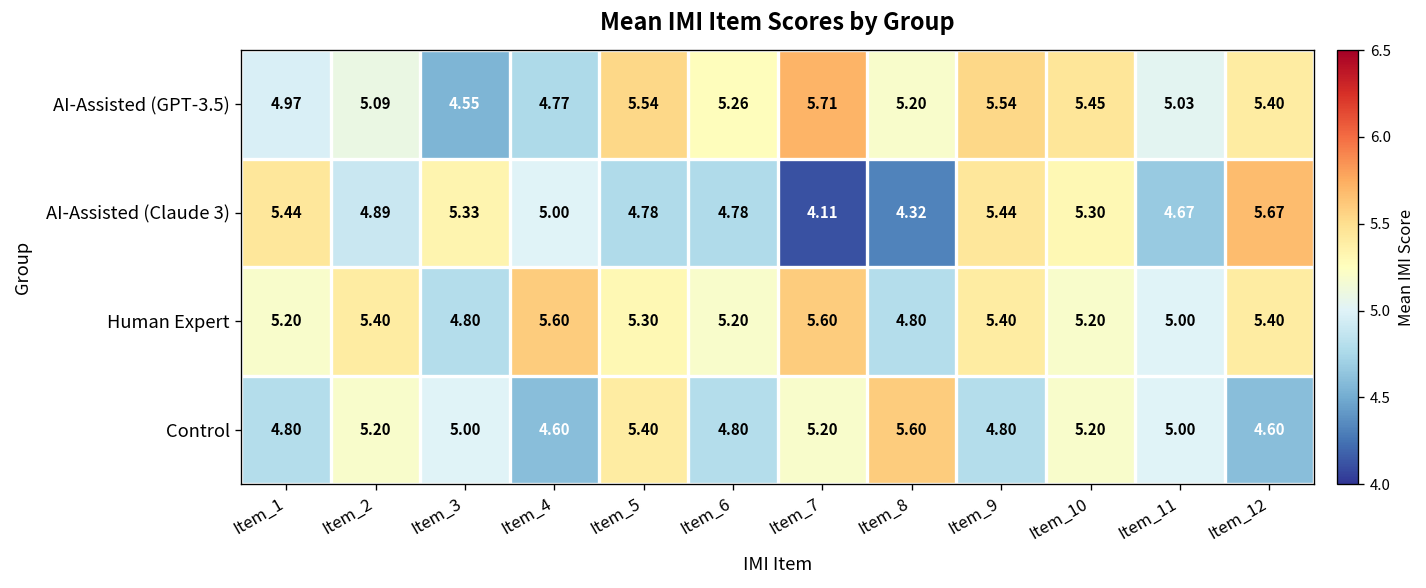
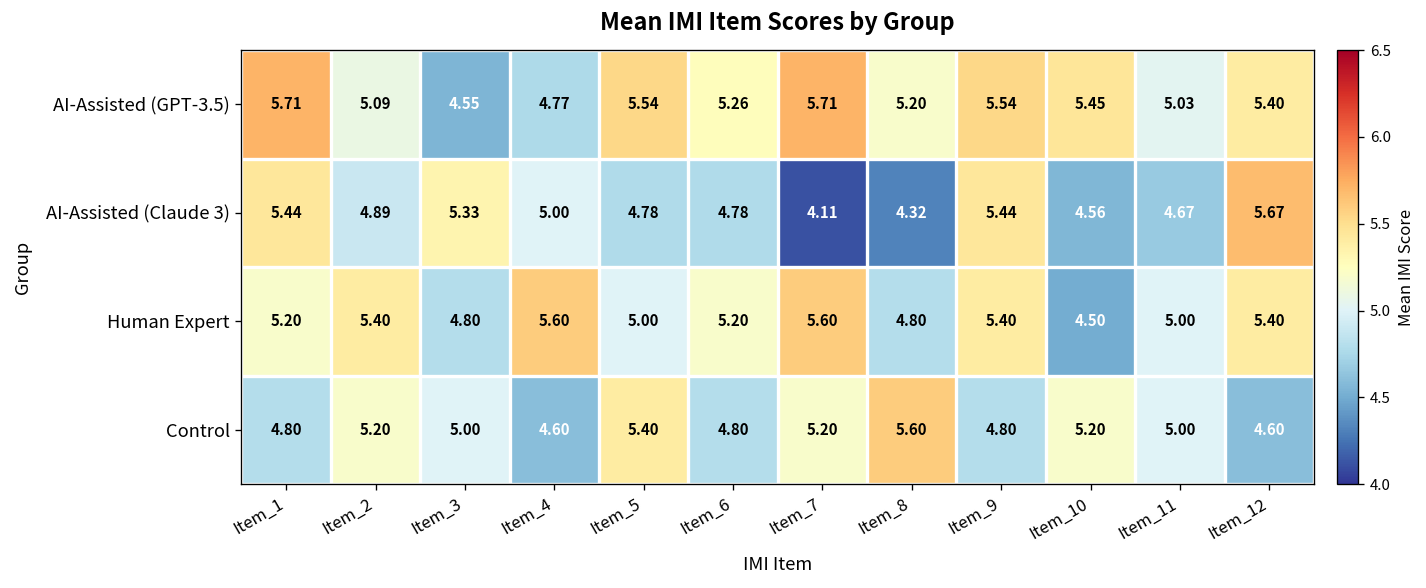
  {
    "AI-Assisted (GPT-3.5)": {
-     "Item_1": 4.97,
+     "Item_1": 5.71,
      "Item_2": 5.09,
      "Item_3": 4.55,
      "Item_4": 4.77,
      "Item_5": 5.54,
      "Item_6": 5.26,
      "Item_7": 5.71,
      "Item_8": 5.20,
      "Item_9": 5.54,
      "Item_10": 5.45,
      "Item_11": 5.03,
      "Item_12": 5.40
    },
    "AI-Assisted (Claude 3)": {
      "Item_1": 5.44,
      "Item_2": 4.89,
      "Item_3": 5.33,
      "Item_4": 5.00,
      "Item_5": 4.78,
      "Item_6": 4.78,
      "Item_7": 4.11,
      "Item_8": 4.32,
      "Item_9": 5.44,
-     "Item_10": 5.30,
+     "Item_10": 4.56,
      "Item_11": 4.67,
      "Item_12": 5.67
    },
    "Human Expert": {
      "Item_1": 5.20,
      "Item_2": 5.40,
      "Item_3": 4.80,
      "Item_4": 5.60,
-     "Item_5": 5.30,
+     "Item_5": 5.00,
      "Item_6": 5.20,
      "Item_7": 5.60,
      "Item_8": 4.80,
      "Item_9": 5.40,
-     "Item_10": 5.20,
+     "Item_10": 4.50,
      "Item_11": 5.00,
      "Item_12": 5.40
    },
    "Control": {
      "Item_1": 4.80,
      "Item_2": 5.20,
      "Item_3": 5.00,
      "Item_4": 4.60,
      "Item_5": 5.40,
      "Item_6": 4.80,
      "Item_7": 5.20,
      "Item_8": 5.60,
      "Item_9": 4.80,
      "Item_10": 5.20,
      "Item_11": 5.00,
      "Item_12": 4.60
    }
  }
